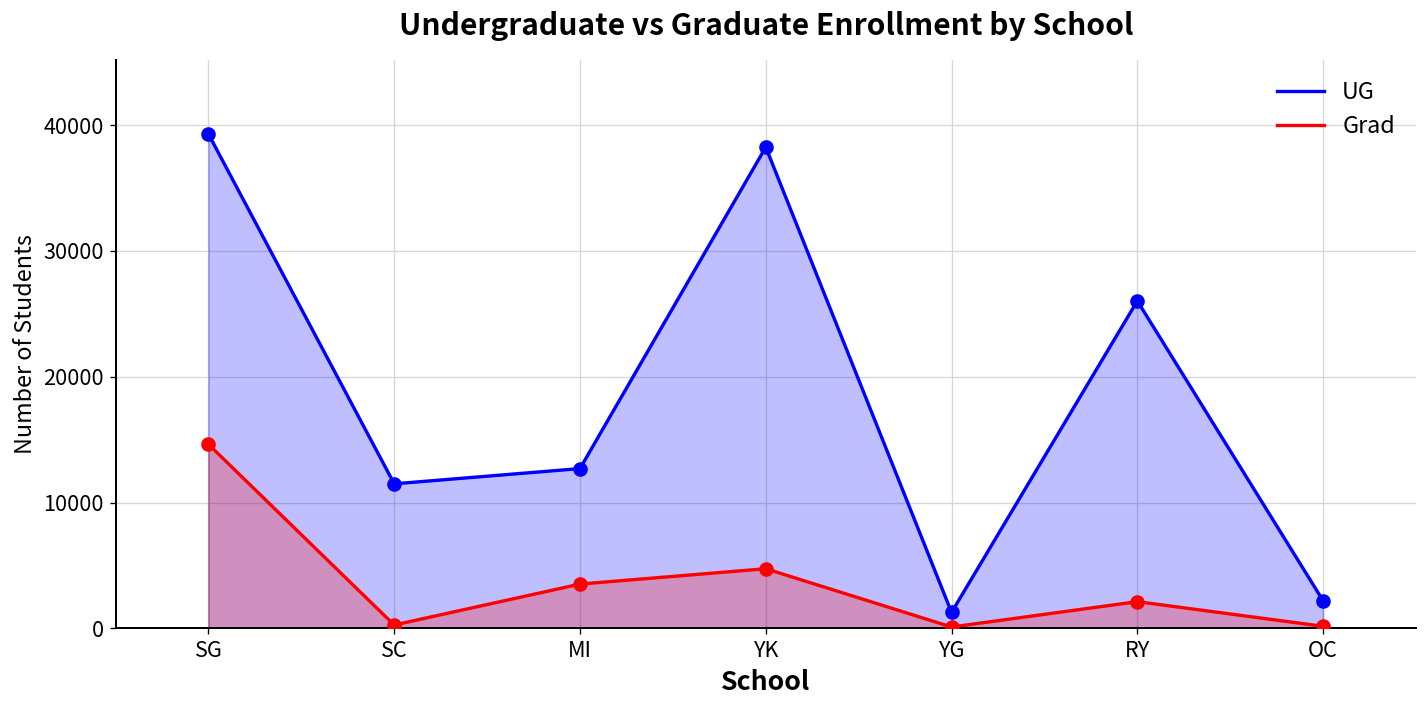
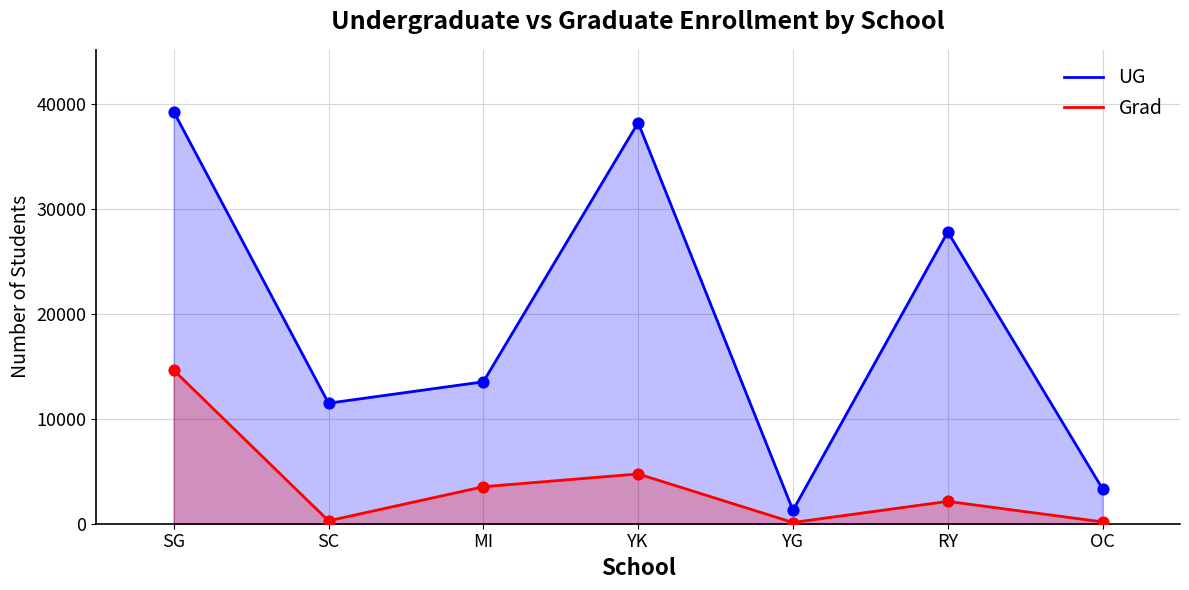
  {
    "UG": {
      "SG": 39300,
      "SC": 11500,
-     "MI": 12700,
+     "MI": 13500,
      "YK": 38200,
      "YG": 1300,
-     "RY": 26000,
-     "OC": 2200
+     "RY": 27800,
+     "OC": 3300
    },
    "Grad": {
      "SG": 14600,
      "SC": 300,
      "MI": 3500,
      "YK": 4700,
      "YG": 100,
      "RY": 2100,
      "OC": 200
    }
  }
